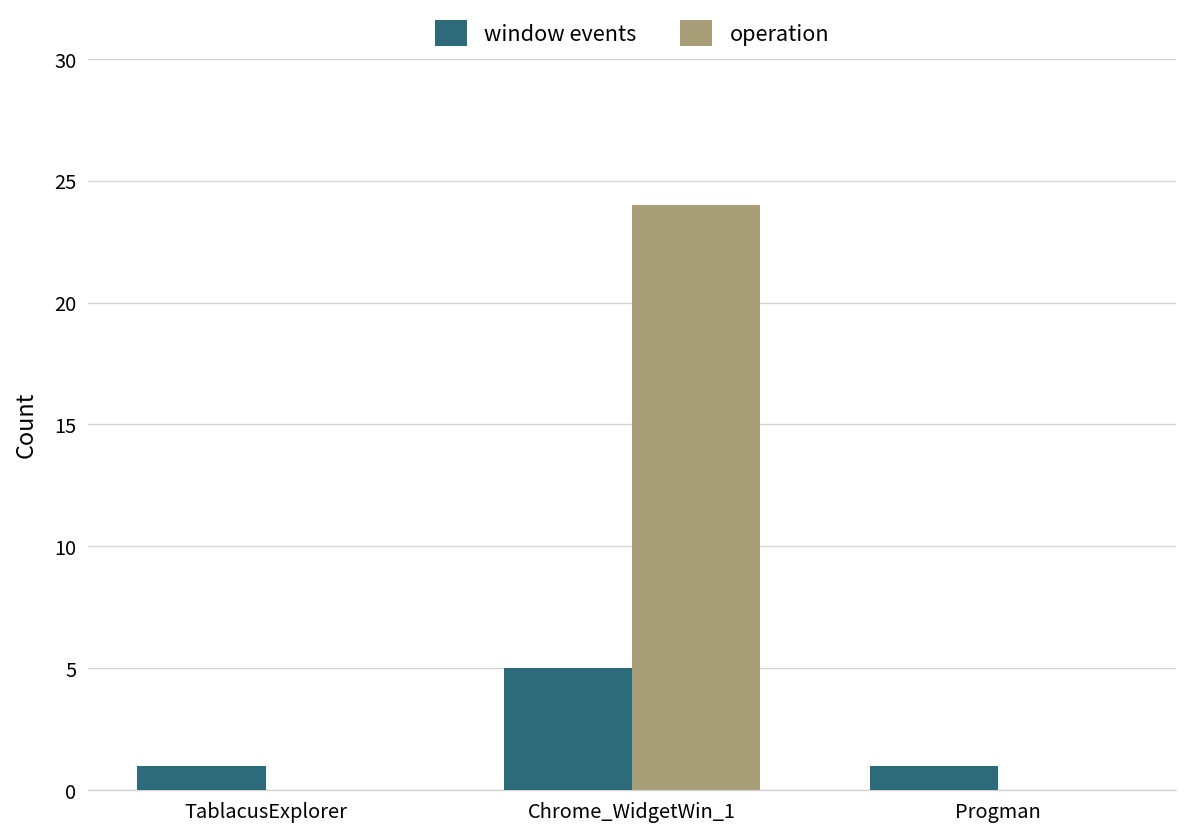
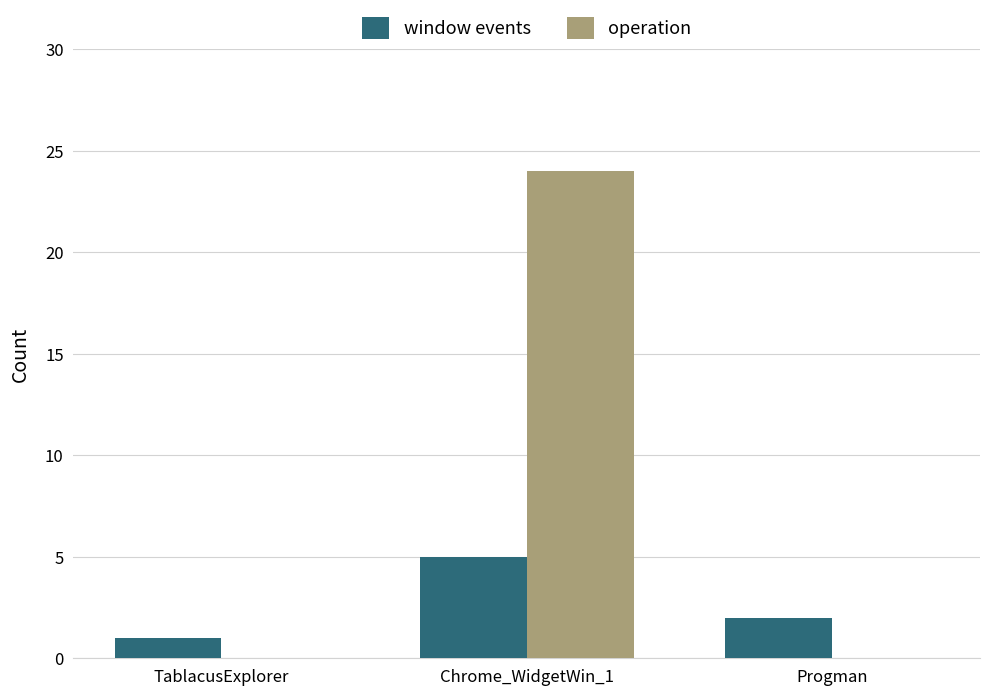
  {
    "window events": {
      "TablacusExplorer": 1,
      "Chrome_WidgetWin_1": 5,
-     "Progman": 1
+     "Progman": 2
    },
    "operation": {
      "TablacusExplorer": 0,
      "Chrome_WidgetWin_1": 24,
      "Progman": 0
    }
  }
